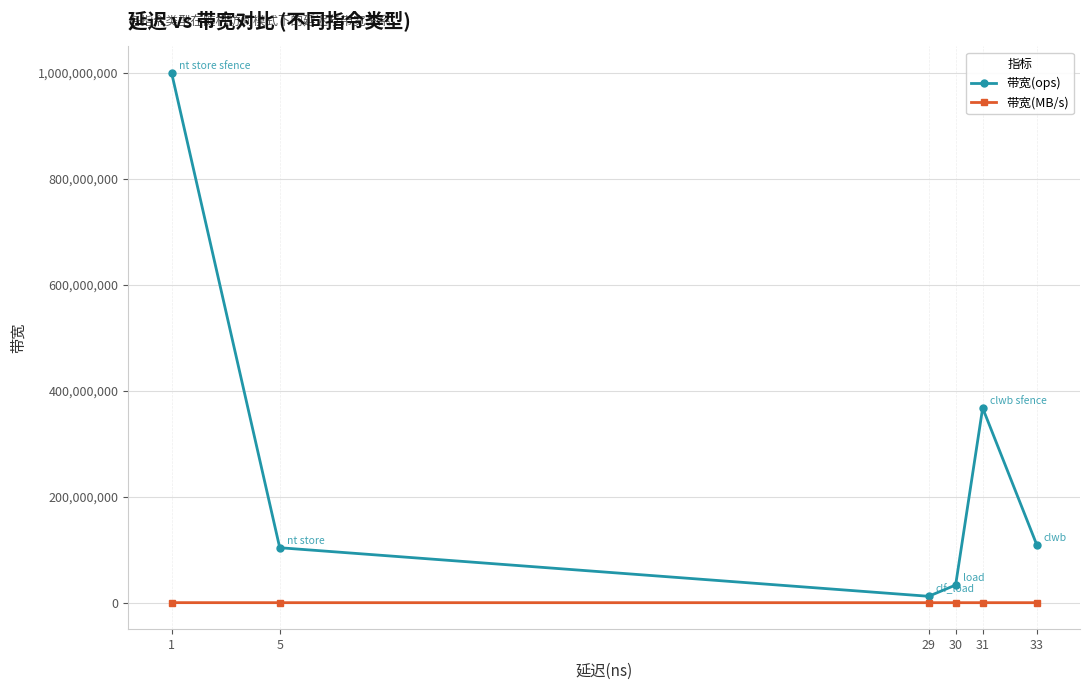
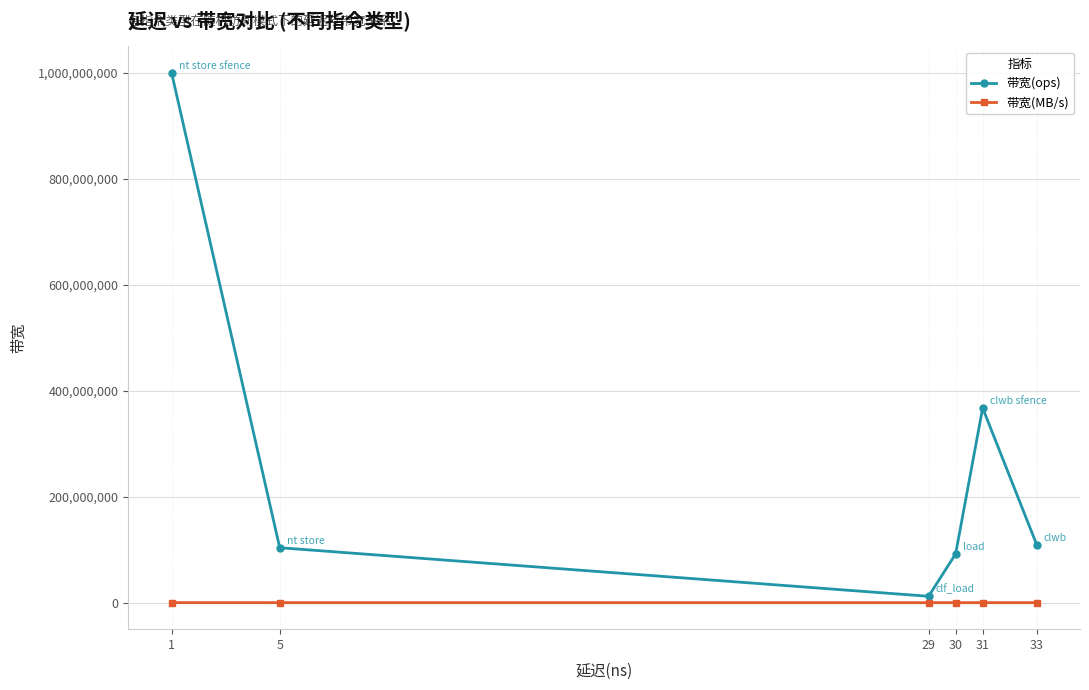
  {
    "带宽(ops)": {
      "1": "1,000,000,000",
      "5": "100,000,000",
      "29": "10,000,000",
-     "30": "30,000,000",
+     "30": "90,000,000",
      "31": "370,000,000",
      "33": "110,000,000"
    },
    "带宽(MB/s)": {
      "1": "0",
      "5": "0",
      "29": "0",
      "30": "0",
      "31": "0",
      "33": "0"
    }
  }
